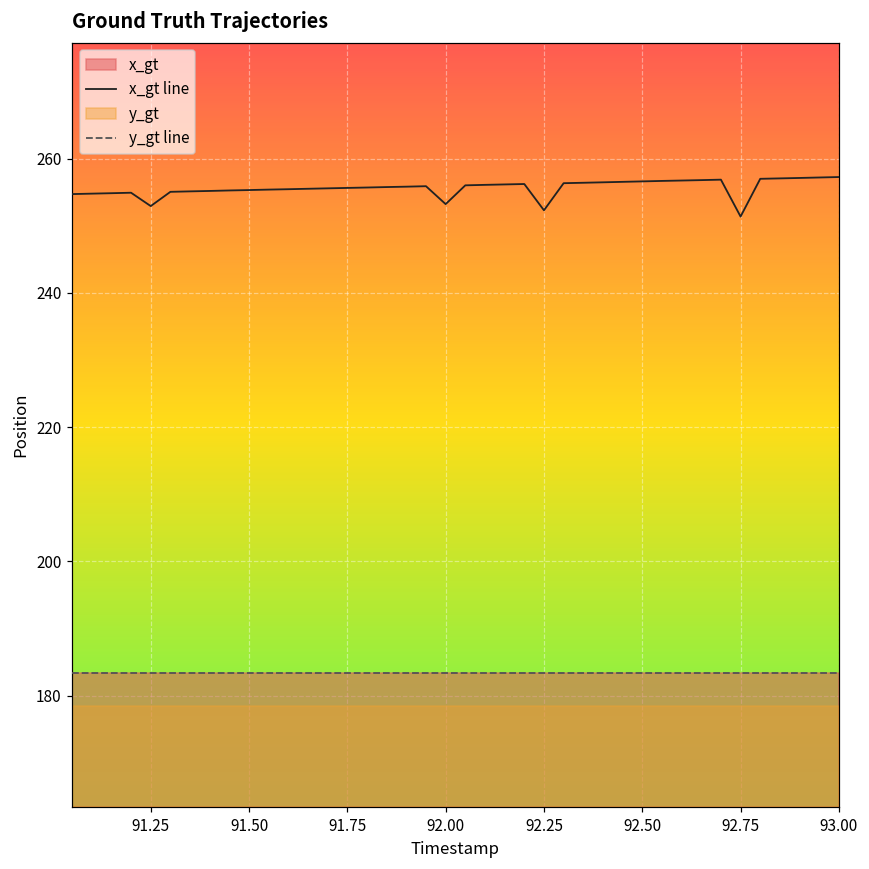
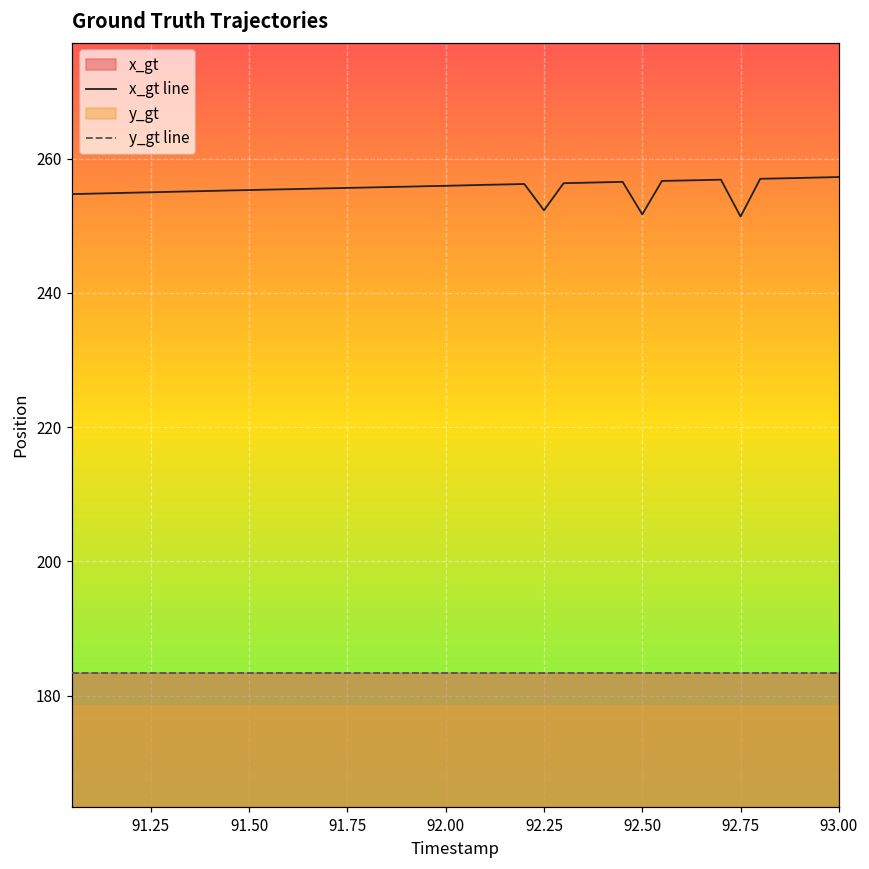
  {
    "x_gt line": {
-     "91.25": 253,
+     "91.25": 255,
      "91.50": 255,
      "91.75": 256,
-     "92.00": 253,
+     "92.00": 256,
      "92.25": 252,
-     "92.50": 257,
+     "92.50": 252,
      "92.75": 251,
      "93.00": 257
    },
    "x_gt": {
      "91.25": 183,
      "91.50": 183,
      "91.75": 183,
      "92.00": 183,
      "92.25": 183,
      "92.50": 183,
      "92.75": 183,
      "93.00": 183
    },
    "y_gt": {
      "91.25": 178,
      "91.50": 178,
      "91.75": 178,
      "92.00": 178,
      "92.25": 178,
      "92.50": 178,
      "92.75": 178,
      "93.00": 178
    }
  }
